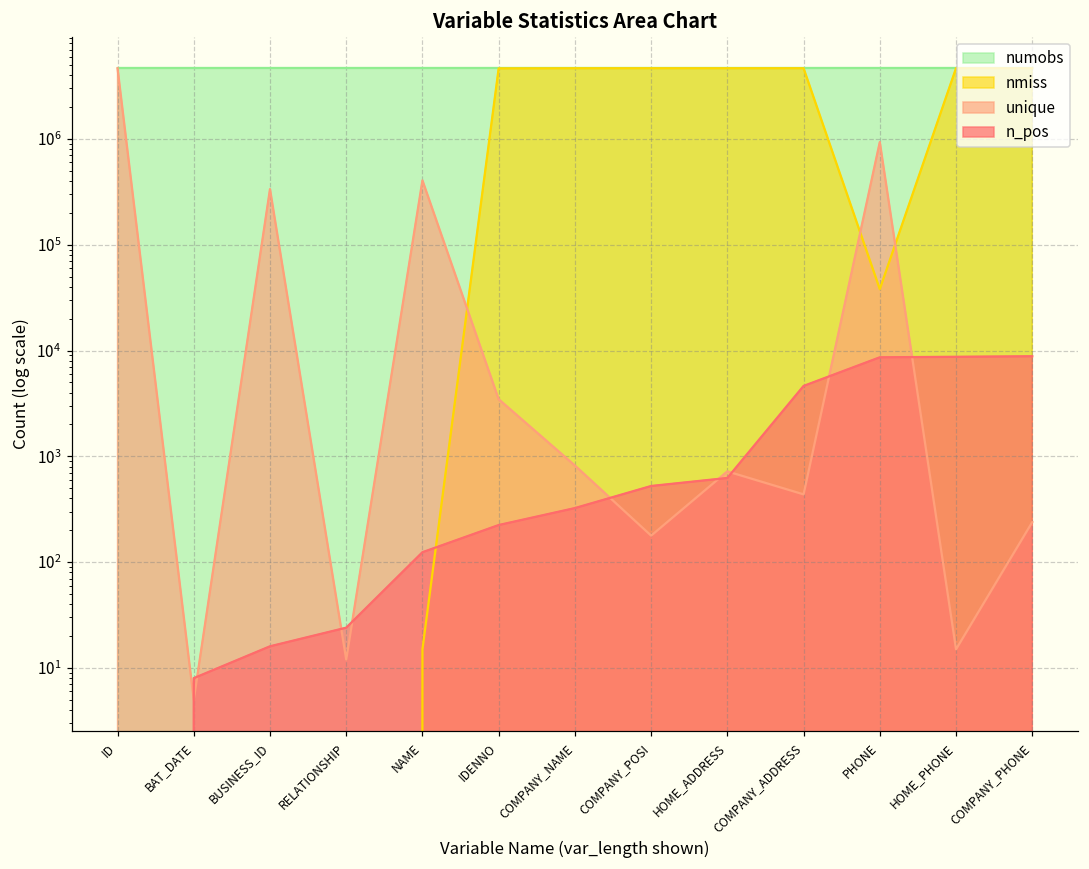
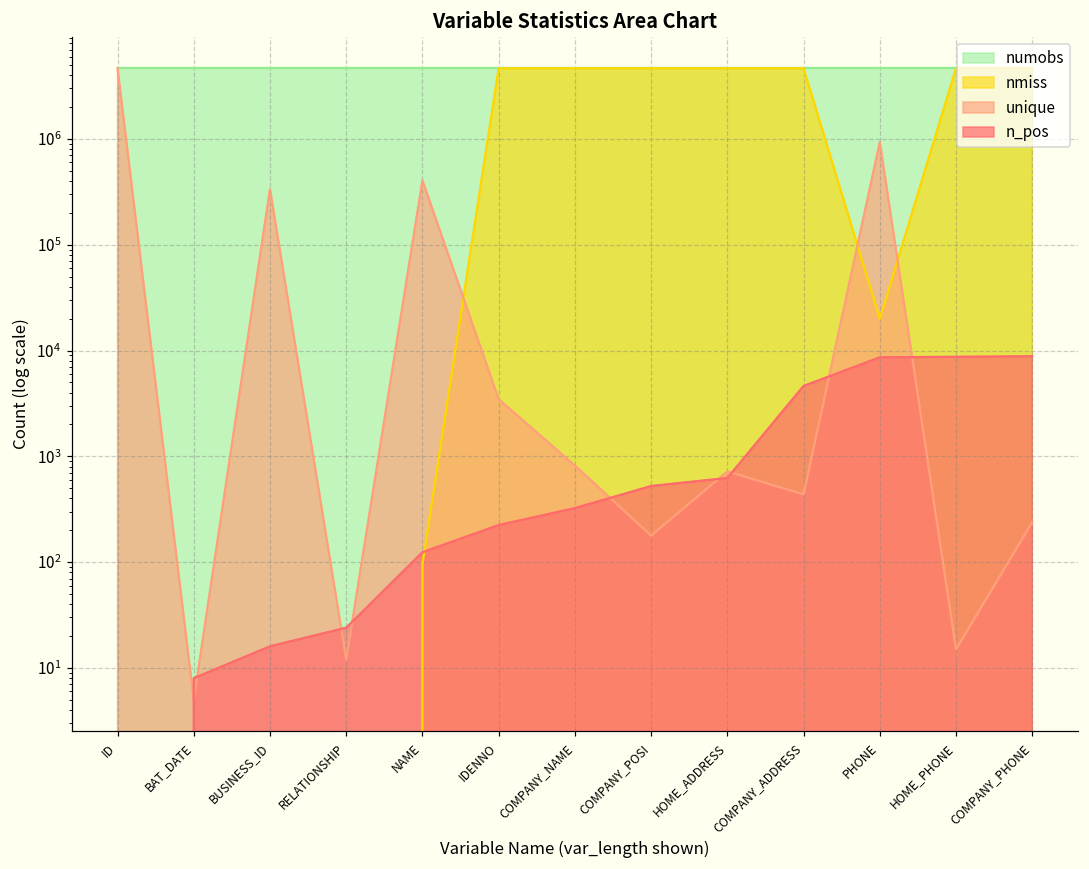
  {
    "numobs": {
      "BAT_DATE": 5000000,
      "BUSINESS_ID": 5000000,
      "RELATIONSHIP": 5000000,
      "NAME": 5000000,
      "PHONE": 5000000
    },
    "nmiss": {
-     "NAME": 15,
-     "PHONE": 38000
+     "NAME": 100,
+     "PHONE": 20000
    }
  }
